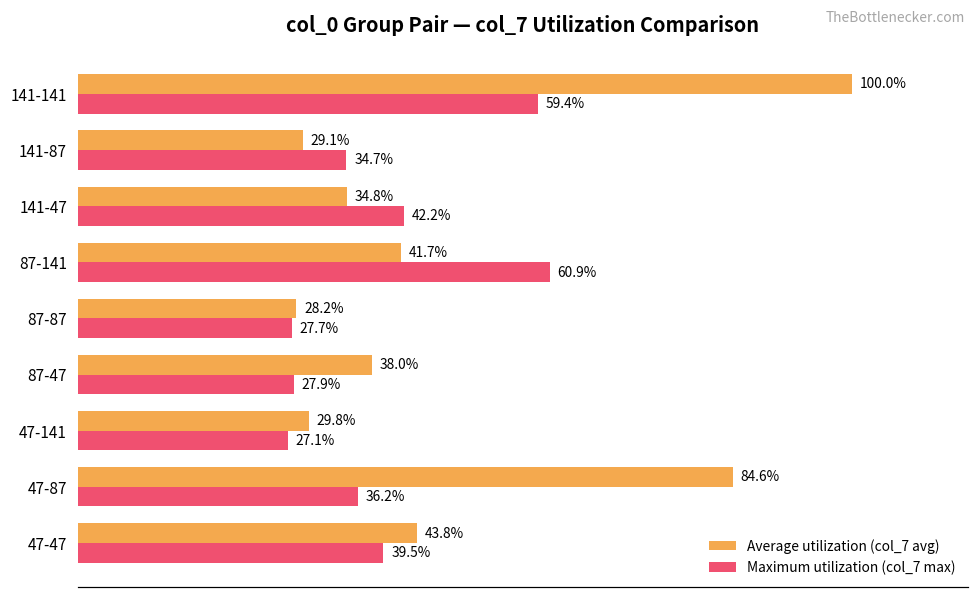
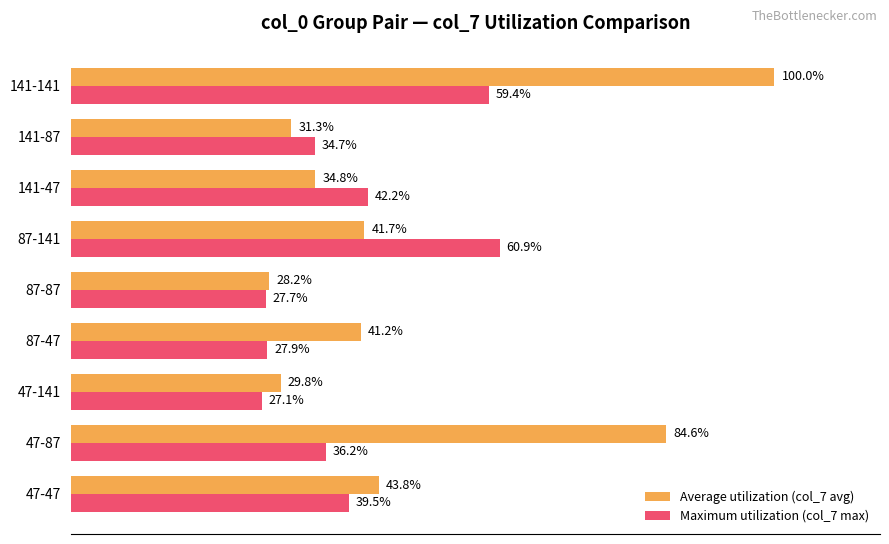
  {
    "Average utilization (col_7 avg)": {
      "141-141": "100.0%",
-     "141-87": "29.1%",
+     "141-87": "31.3%",
      "141-47": "34.8%",
      "87-141": "41.7%",
      "87-87": "28.2%",
-     "87-47": "38.0%",
+     "87-47": "41.2%",
      "47-141": "29.8%",
      "47-87": "84.6%",
      "47-47": "43.8%"
    },
    "Maximum utilization (col_7 max)": {
      "141-141": "59.4%",
      "141-87": "34.7%",
      "141-47": "42.2%",
      "87-141": "60.9%",
      "87-87": "27.7%",
      "87-47": "27.9%",
      "47-141": "27.1%",
      "47-87": "36.2%",
      "47-47": "39.5%"
    }
  }
